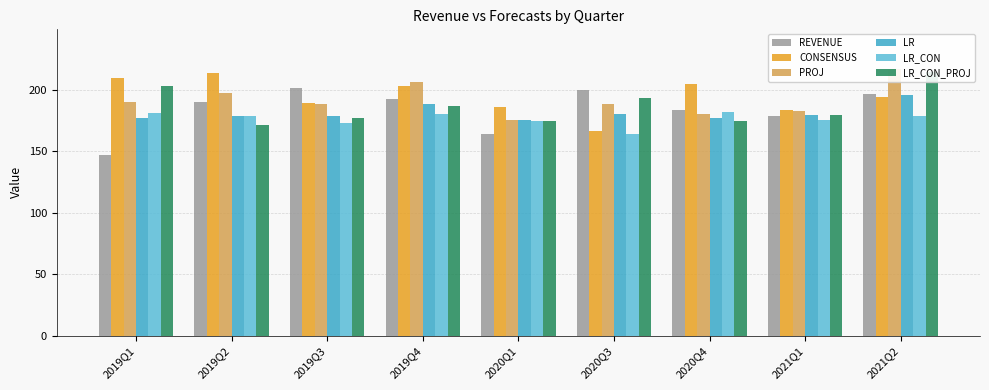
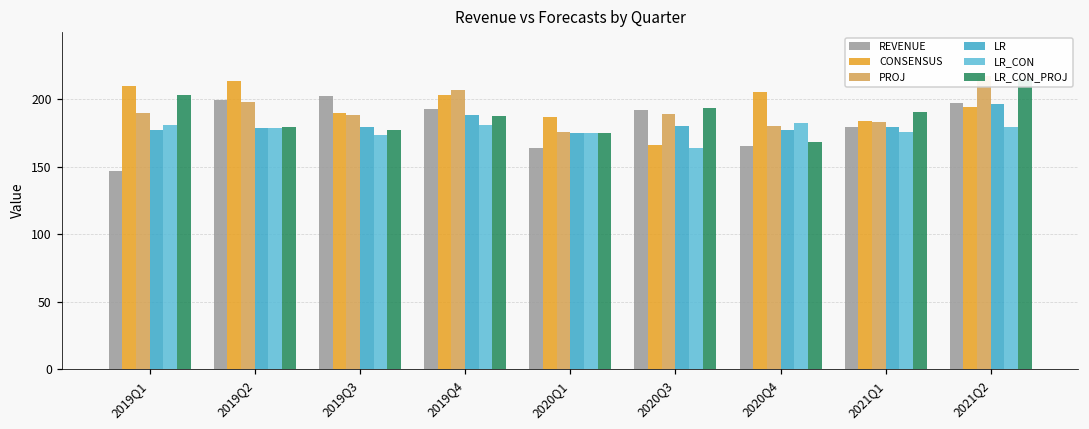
  {
    "REVENUE": {
      "2019Q1": 147,
-     "2019Q2": 190,
+     "2019Q2": 199,
      "2019Q3": 202,
      "2019Q4": 193,
      "2020Q1": 164,
-     "2020Q3": 200,
-     "2020Q4": 184,
+     "2020Q3": 192,
+     "2020Q4": 165,
      "2021Q1": 179,
      "2021Q2": 197
    },
    "LR_CON_PROJ": {
      "2019Q1": 203,
-     "2019Q2": 172,
+     "2019Q2": 180,
      "2019Q3": 177,
      "2019Q4": 187,
      "2020Q1": 175,
      "2020Q3": 193,
-     "2020Q4": 175,
-     "2021Q1": 180
+     "2020Q4": 168,
+     "2021Q1": 190
    }
  }
